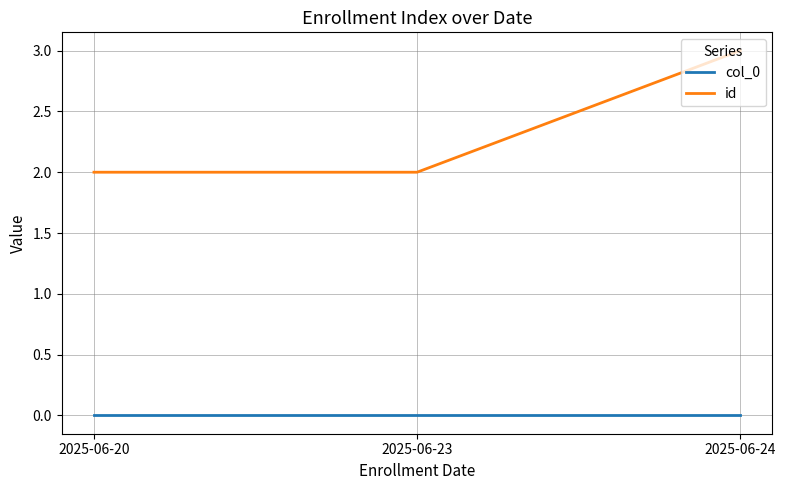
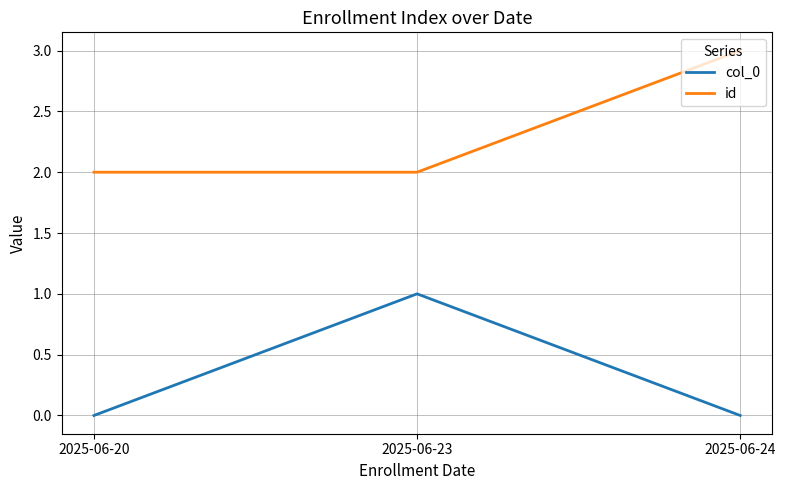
  {
    "col_0": {
      "2025-06-20": 0,
-     "2025-06-23": 0,
+     "2025-06-23": 1,
      "2025-06-24": 0
    },
    "id": {
      "2025-06-20": 2,
      "2025-06-23": 2
    }
  }
